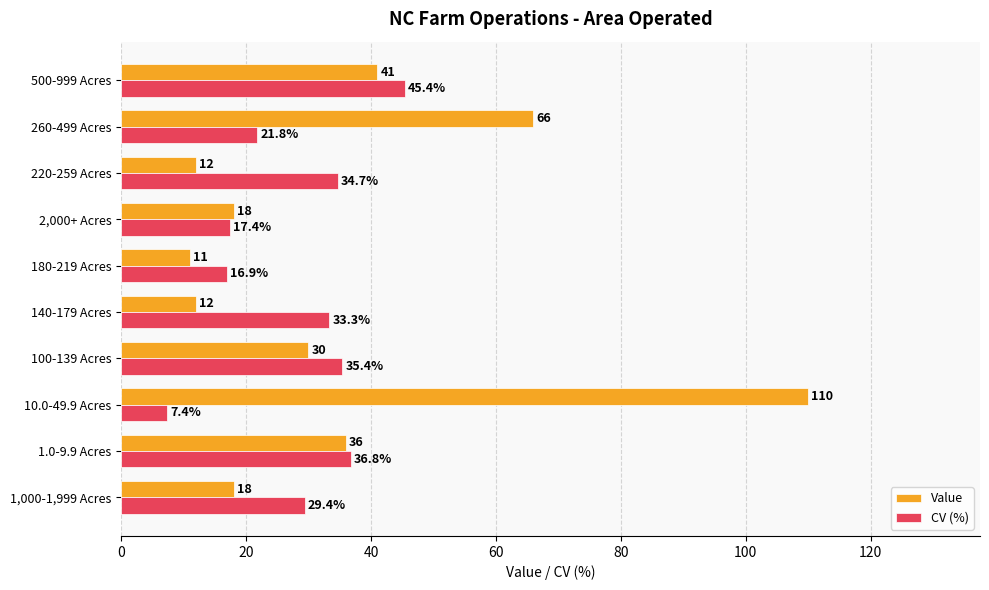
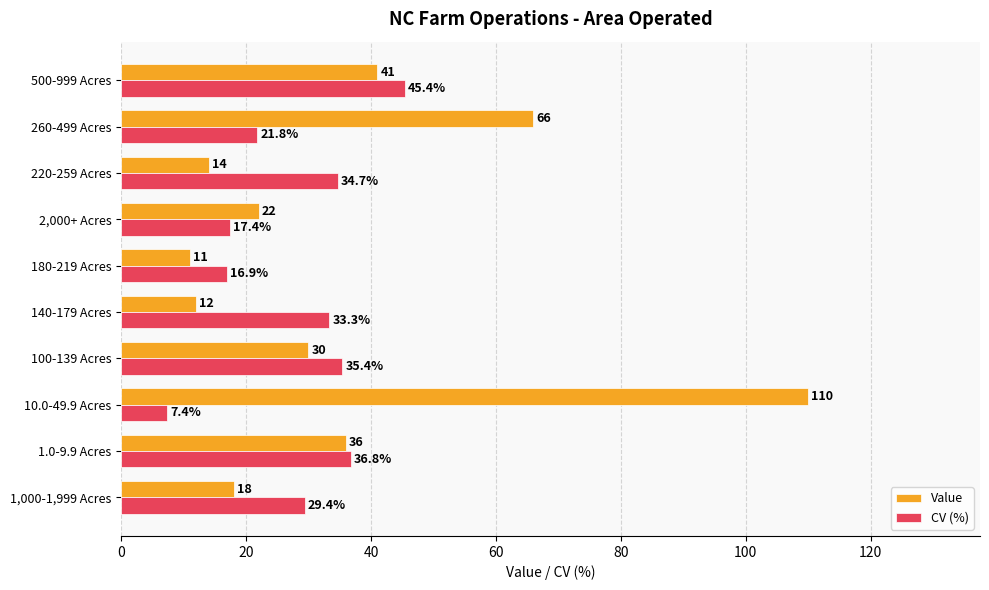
  {
    "Value": {
      "500-999 Acres": "41",
      "260-499 Acres": "66",
-     "220-259 Acres": "12",
-     "2,000+ Acres": "18",
+     "220-259 Acres": "14",
+     "2,000+ Acres": "22",
      "180-219 Acres": "11",
      "140-179 Acres": "12",
      "100-139 Acres": "30",
      "10.0-49.9 Acres": "110",
      "1.0-9.9 Acres": "36",
      "1,000-1,999 Acres": "18"
    },
    "CV (%)": {
      "500-999 Acres": "45.4%",
      "260-499 Acres": "21.8%",
      "220-259 Acres": "34.7%",
      "2,000+ Acres": "17.4%",
      "180-219 Acres": "16.9%",
      "140-179 Acres": "33.3%",
      "100-139 Acres": "35.4%",
      "10.0-49.9 Acres": "7.4%",
      "1.0-9.9 Acres": "36.8%",
      "1,000-1,999 Acres": "29.4%"
    }
  }
